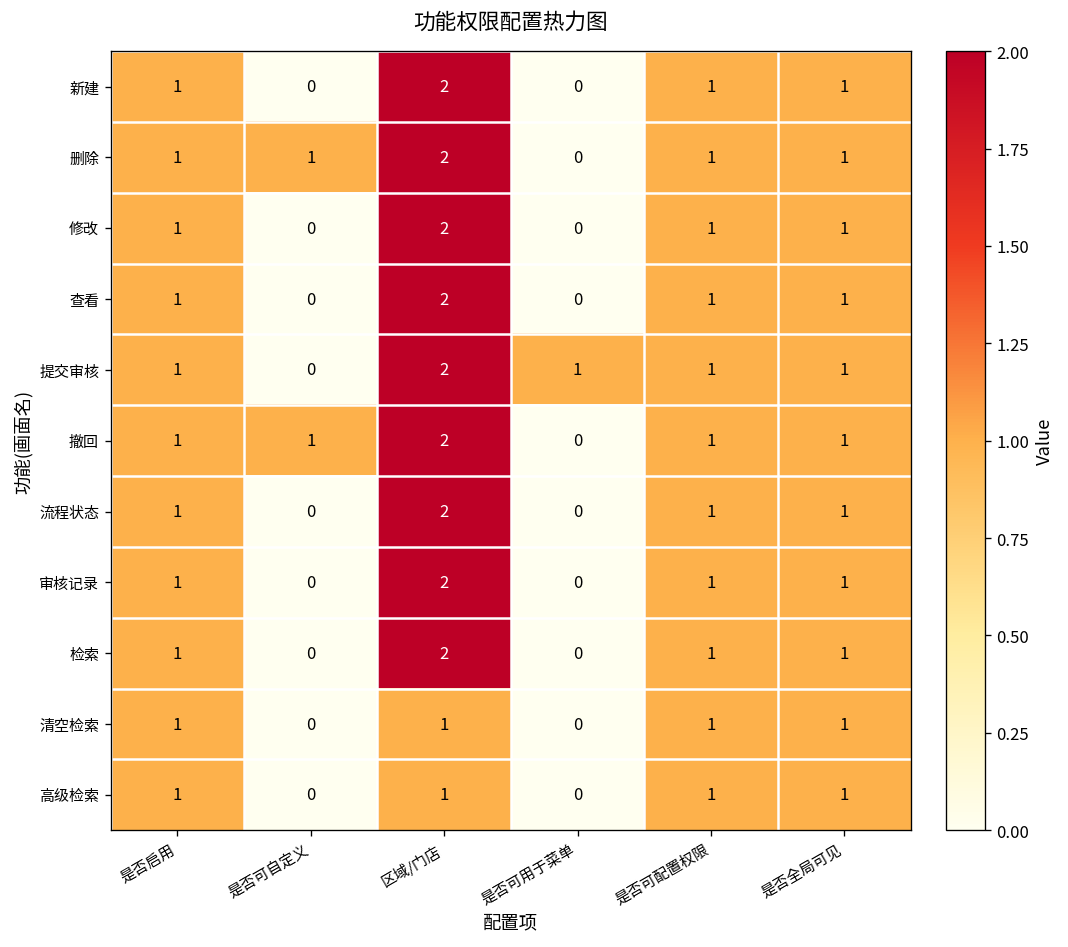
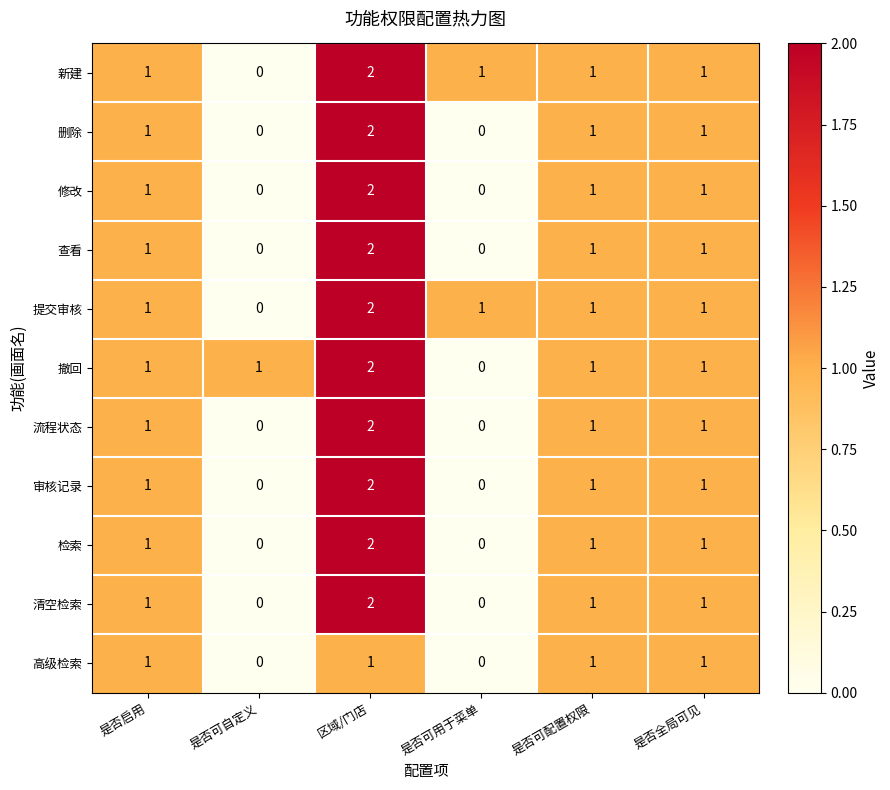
  {
    "新建": {
      "是否启用": 1,
      "是否可自定义": 0,
      "区域/门店": 2,
-     "是否可用于菜单": 0,
+     "是否可用于菜单": 1,
      "是否可配置权限": 1,
      "是否全局可见": 1
    },
    "删除": {
      "是否启用": 1,
-     "是否可自定义": 1,
+     "是否可自定义": 0,
      "区域/门店": 2,
      "是否可用于菜单": 0,
      "是否可配置权限": 1,
      "是否全局可见": 1
    },
    "修改": {
      "是否启用": 1,
      "是否可自定义": 0,
      "区域/门店": 2,
      "是否可用于菜单": 0,
      "是否可配置权限": 1,
      "是否全局可见": 1
    },
    "查看": {
      "是否启用": 1,
      "是否可自定义": 0,
      "区域/门店": 2,
      "是否可用于菜单": 0,
      "是否可配置权限": 1,
      "是否全局可见": 1
    },
    "提交审核": {
      "是否启用": 1,
      "是否可自定义": 0,
      "区域/门店": 2,
      "是否可用于菜单": 1,
      "是否可配置权限": 1,
      "是否全局可见": 1
    },
    "撤回": {
      "是否启用": 1,
      "是否可自定义": 1,
      "区域/门店": 2,
      "是否可用于菜单": 0,
      "是否可配置权限": 1,
      "是否全局可见": 1
    },
    "流程状态": {
      "是否启用": 1,
      "是否可自定义": 0,
      "区域/门店": 2,
      "是否可用于菜单": 0,
      "是否可配置权限": 1,
      "是否全局可见": 1
    },
    "审核记录": {
      "是否启用": 1,
      "是否可自定义": 0,
      "区域/门店": 2,
      "是否可用于菜单": 0,
      "是否可配置权限": 1,
      "是否全局可见": 1
    },
    "检索": {
      "是否启用": 1,
      "是否可自定义": 0,
      "区域/门店": 2,
      "是否可用于菜单": 0,
      "是否可配置权限": 1,
      "是否全局可见": 1
    },
    "清空检索": {
      "是否启用": 1,
      "是否可自定义": 0,
-     "区域/门店": 1,
+     "区域/门店": 2,
      "是否可用于菜单": 0,
      "是否可配置权限": 1,
      "是否全局可见": 1
    },
    "高级检索": {
      "是否启用": 1,
      "是否可自定义": 0,
      "区域/门店": 1,
      "是否可用于菜单": 0,
      "是否可配置权限": 1,
      "是否全局可见": 1
    }
  }
